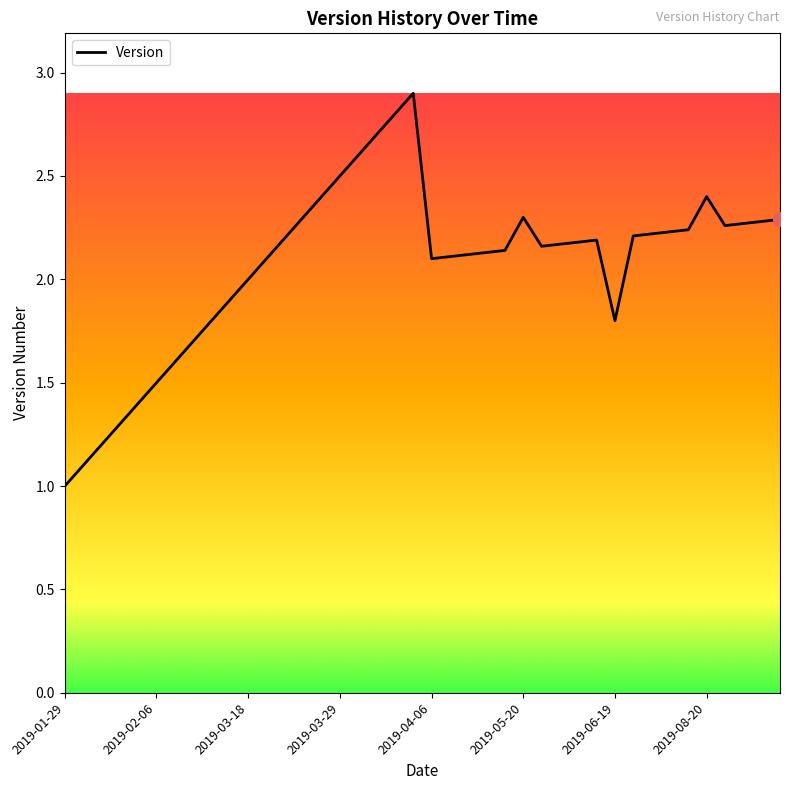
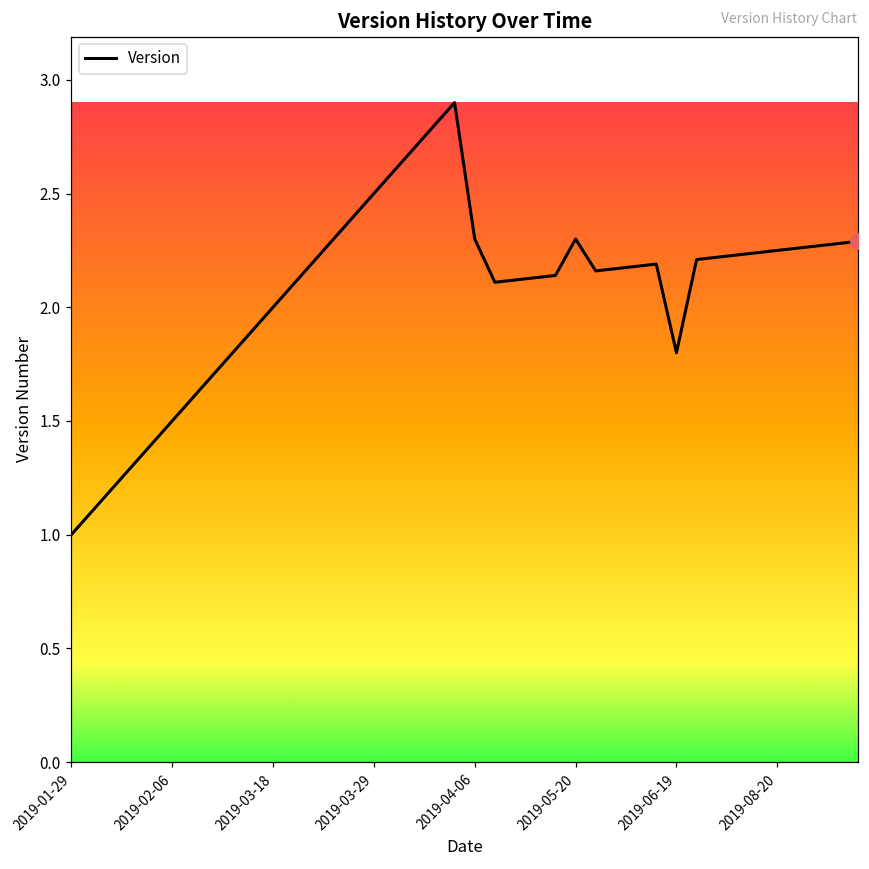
  {
    "Version": {
      "2019-02-06": 1.50,
      "2019-03-29": 2.50,
-     "2019-04-06": 2.1,
+     "2019-04-06": 2.3,
      "2019-05-20": 2.30,
      "2019-06-19": 1.80,
-     "2019-08-20": 2.40
+     "2019-08-20": 2.25
    }
  }
